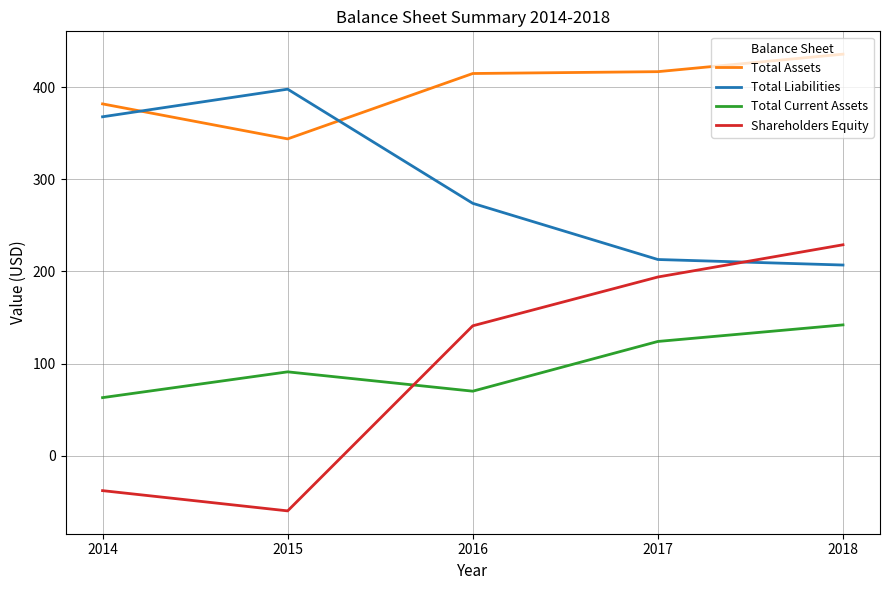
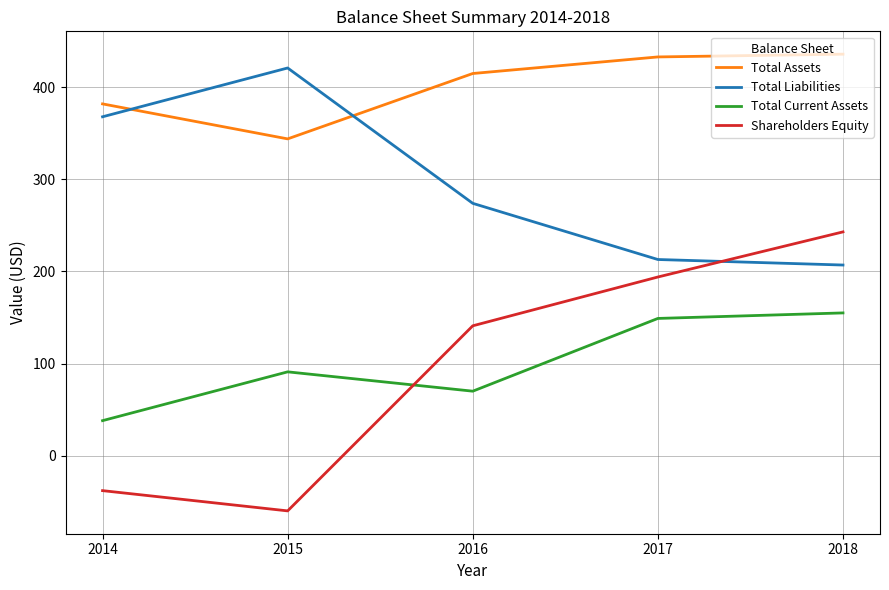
  {
    "Total Assets": {
      "2014": 380,
      "2015": 340,
      "2016": 420,
-     "2017": 420
+     "2017": 430
    },
    "Total Liabilities": {
      "2014": 370,
-     "2015": 400,
+     "2015": 420,
      "2016": 270,
      "2017": 210,
      "2018": 210
    },
    "Total Current Assets": {
-     "2014": 60,
+     "2014": 40,
      "2015": 90,
      "2016": 70,
-     "2017": 120,
-     "2018": 140
+     "2017": 150,
+     "2018": 160
    },
    "Shareholders Equity": {
      "2014": -40,
      "2015": -60,
      "2016": 140,
      "2017": 190,
-     "2018": 230
+     "2018": 240
    }
  }
